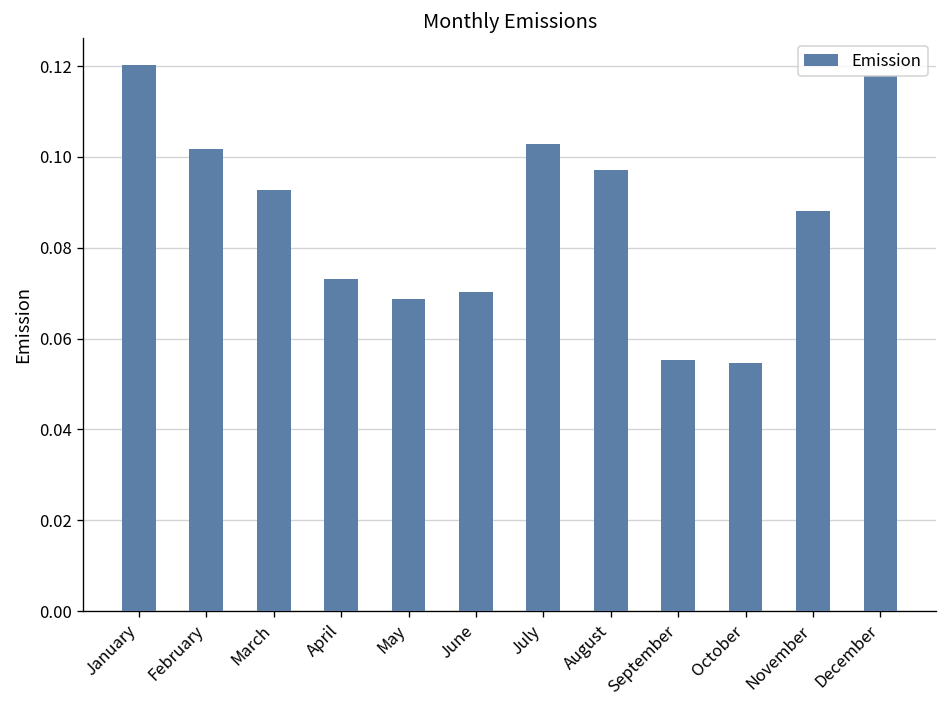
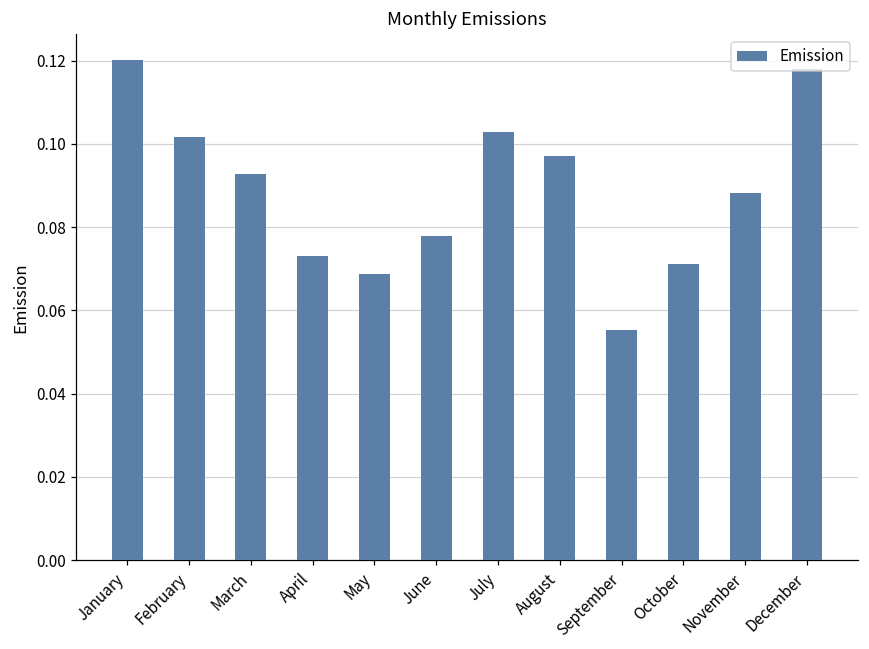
  {
    "January": 0.120,
    "February": 0.102,
    "March": 0.093,
    "April": 0.073,
    "May": 0.069,
-   "June": 0.070,
+   "June": 0.078,
    "July": 0.103,
    "August": 0.097,
    "September": 0.055,
-   "October": 0.055,
+   "October": 0.071,
    "November": 0.088
  }
